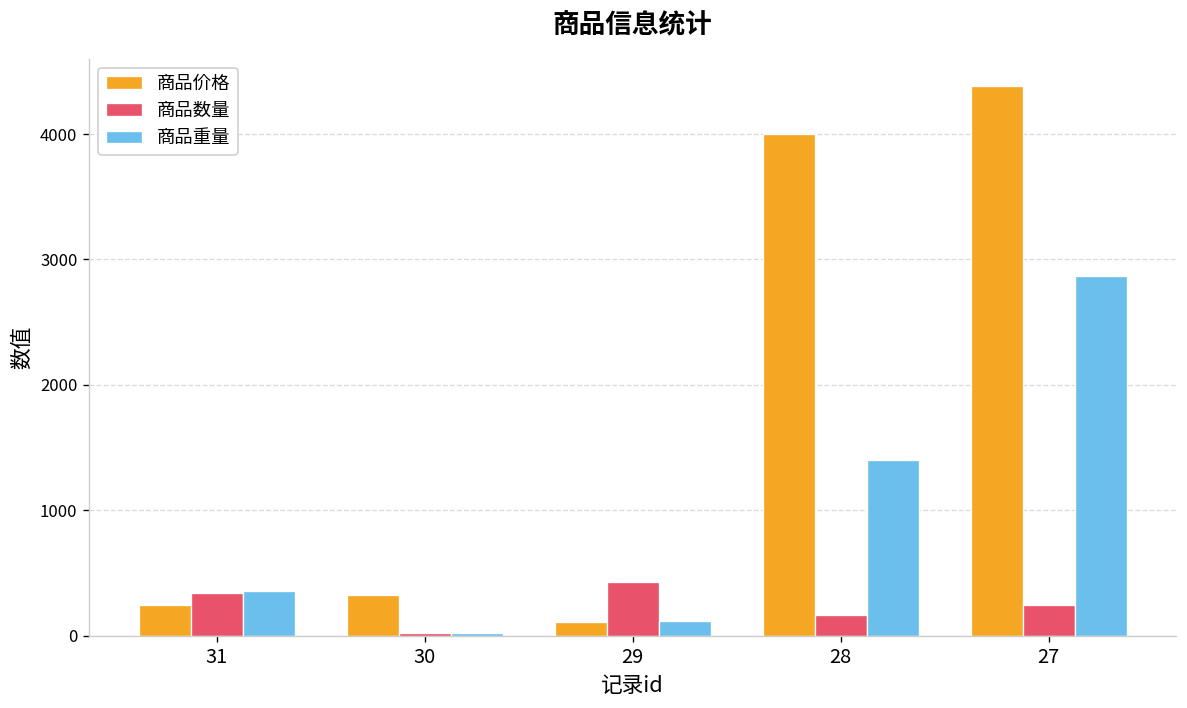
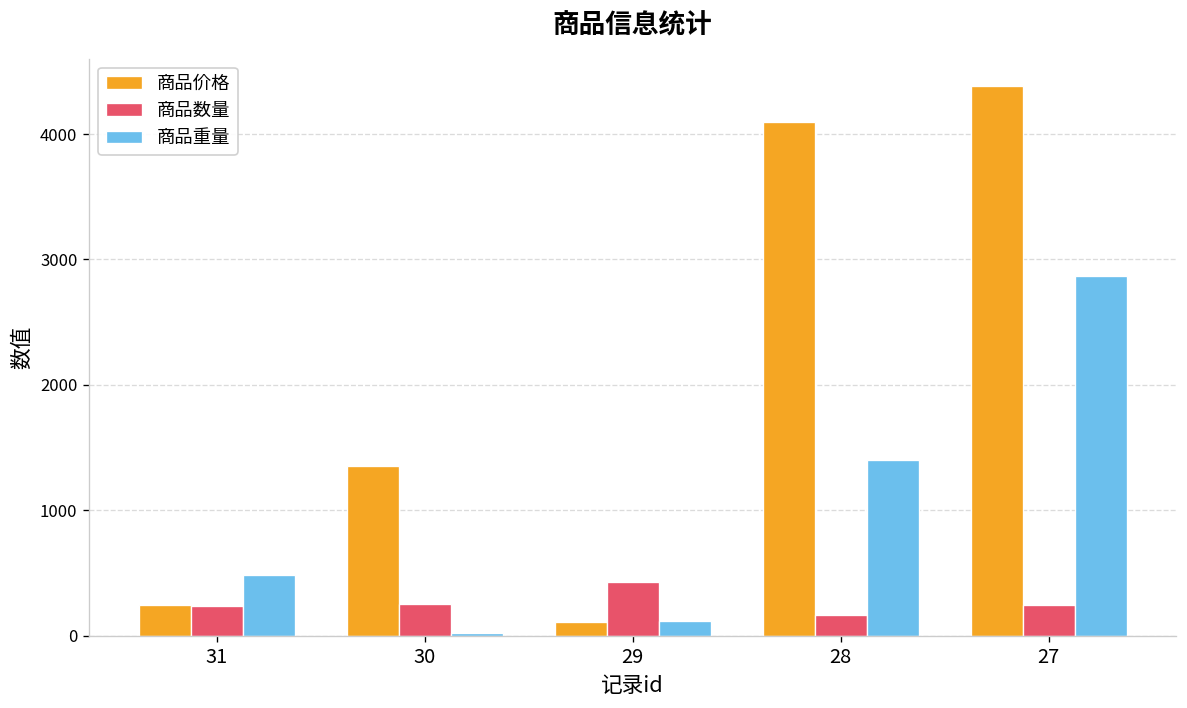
  {
    "商品价格": {
      "31": 240,
-     "30": 320,
+     "30": 1350,
      "29": 110,
-     "28": 4000,
+     "28": 4100,
      "27": 4380
    },
    "商品数量": {
-     "31": 340,
-     "30": 20,
+     "31": 240,
+     "30": 250,
      "29": 430,
      "28": 170,
      "27": 250
    },
    "商品重量": {
-     "31": 350,
+     "31": 480,
      "29": 120,
      "28": 1400,
      "27": 2870
    }
  }
